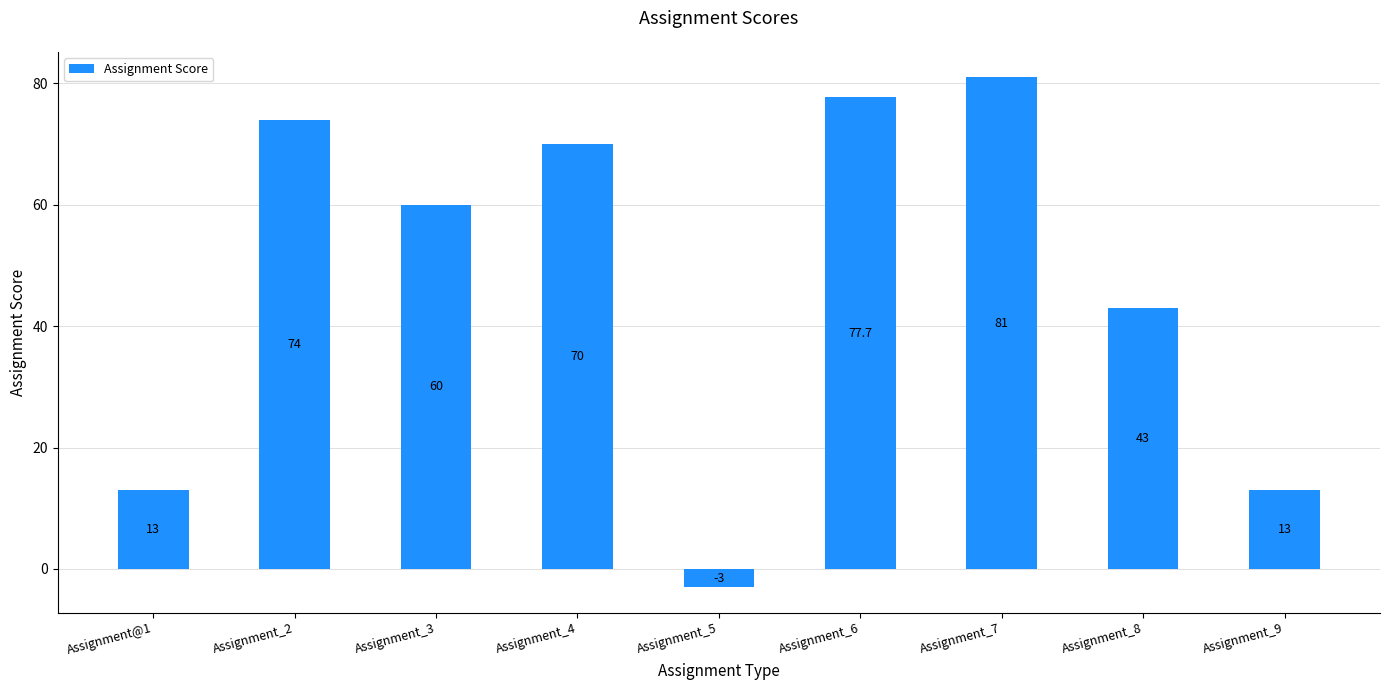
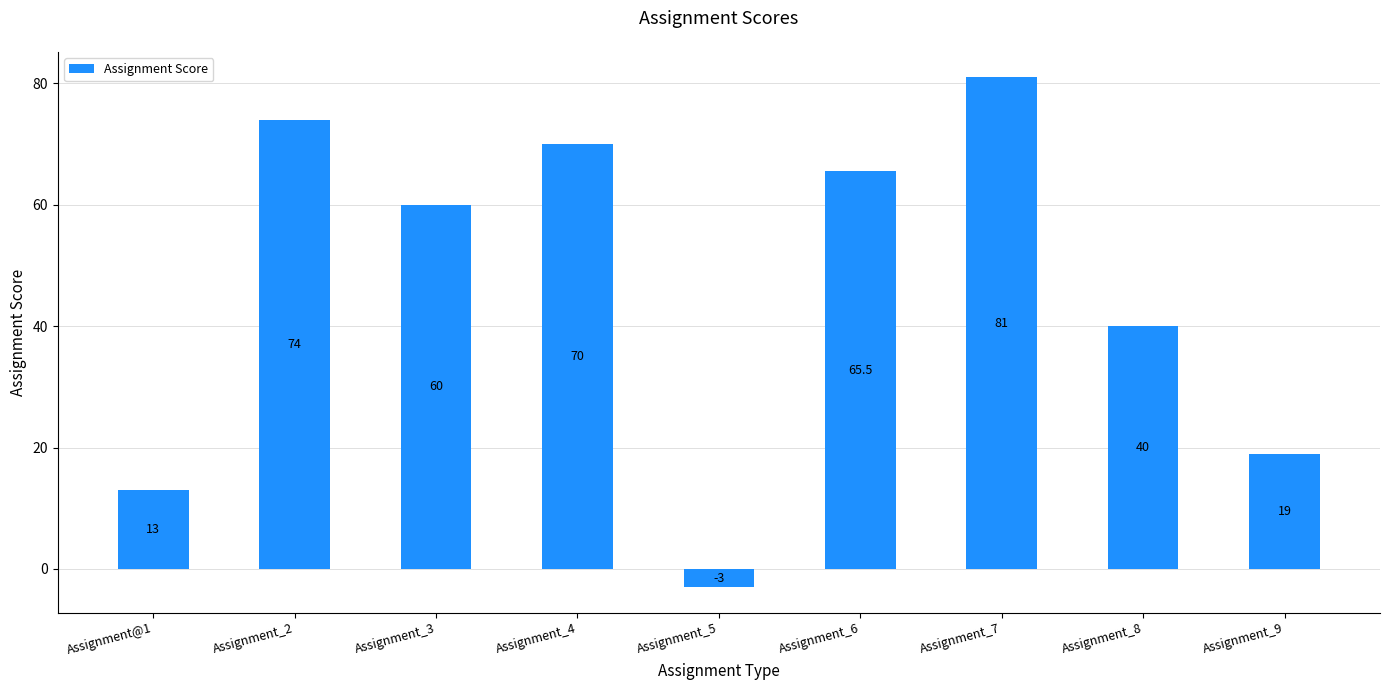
  {
    "Assignment@1": 13,
    "Assignment_2": 74,
    "Assignment_3": 60,
    "Assignment_4": 70,
    "Assignment_5": -3,
-   "Assignment_6": 77.7,
+   "Assignment_6": 65.5,
    "Assignment_7": 81,
-   "Assignment_8": 43,
-   "Assignment_9": 13
+   "Assignment_8": 40,
+   "Assignment_9": 19
  }
